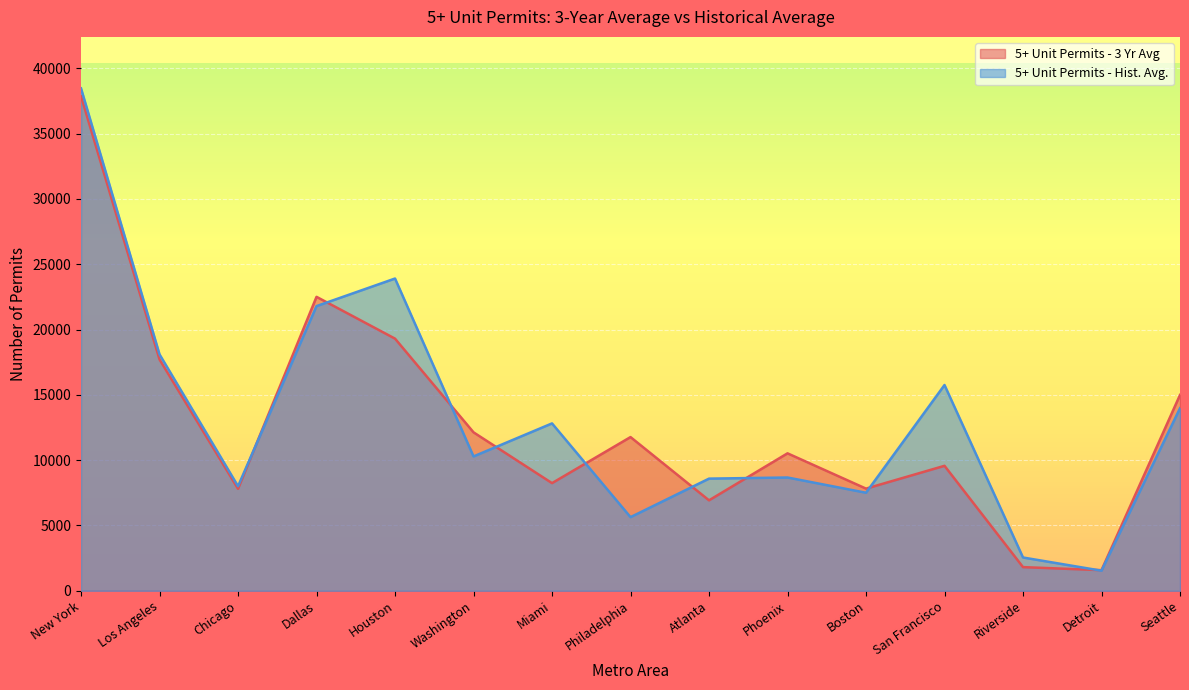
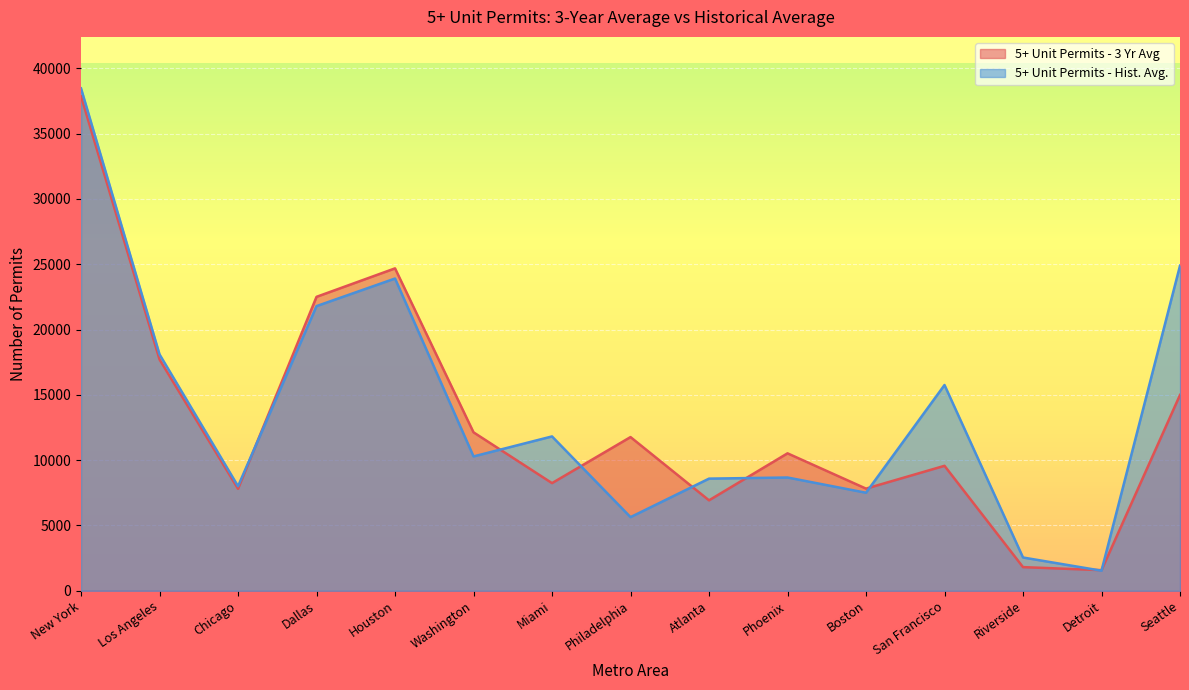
  {
    "5+ Unit Permits - 3 Yr Avg": {
      "New York": 37900,
      "Los Angeles": 17700,
      "Chicago": 7800,
      "Dallas": 22500,
-     "Houston": 19300,
+     "Houston": 24700,
      "Washington": 12100,
      "Miami": 8200,
      "Philadelphia": 11800,
      "Atlanta": 6900,
      "Phoenix": 10500,
      "Boston": 7800,
      "San Francisco": 9600,
      "Riverside": 1800,
      "Seattle": 15000
    },
    "5+ Unit Permits - Hist. Avg.": {
      "New York": 38500,
      "Los Angeles": 18100,
      "Chicago": 8000,
      "Dallas": 21800,
      "Houston": 23900,
      "Washington": 10300,
-     "Miami": 12800,
+     "Miami": 11800,
      "Philadelphia": 5600,
      "Atlanta": 8600,
      "Phoenix": 8700,
      "Boston": 7500,
      "San Francisco": 15800,
      "Riverside": 2500,
-     "Seattle": 14000
+     "Seattle": 24900
    }
  }
